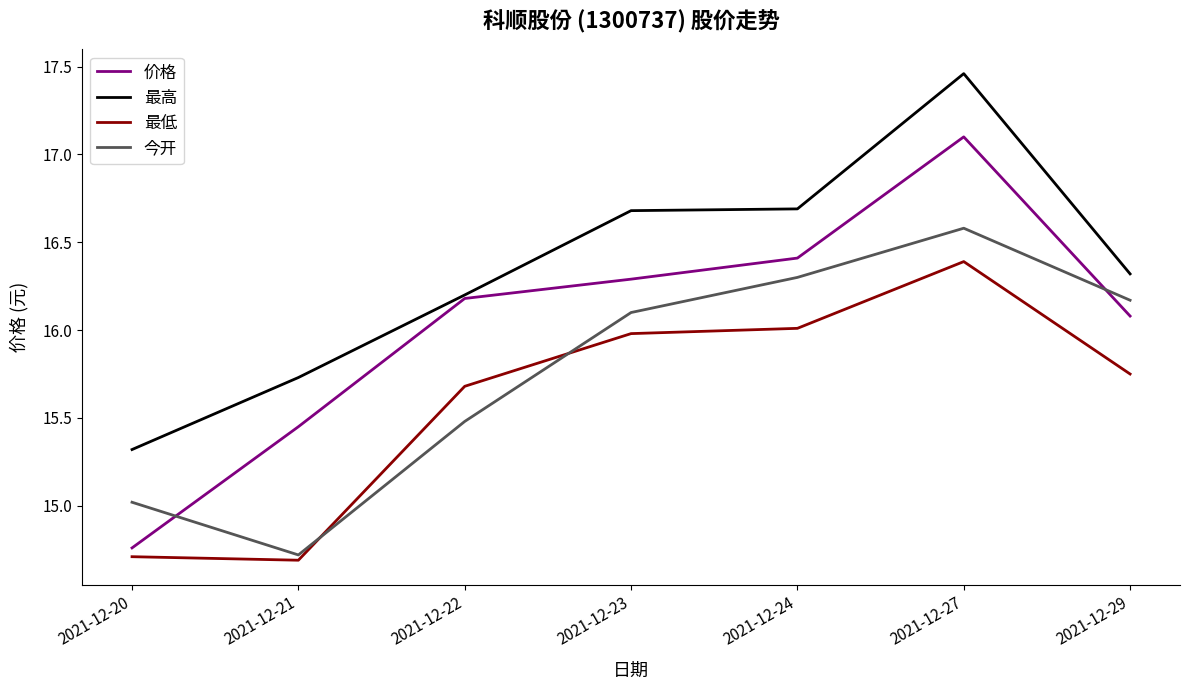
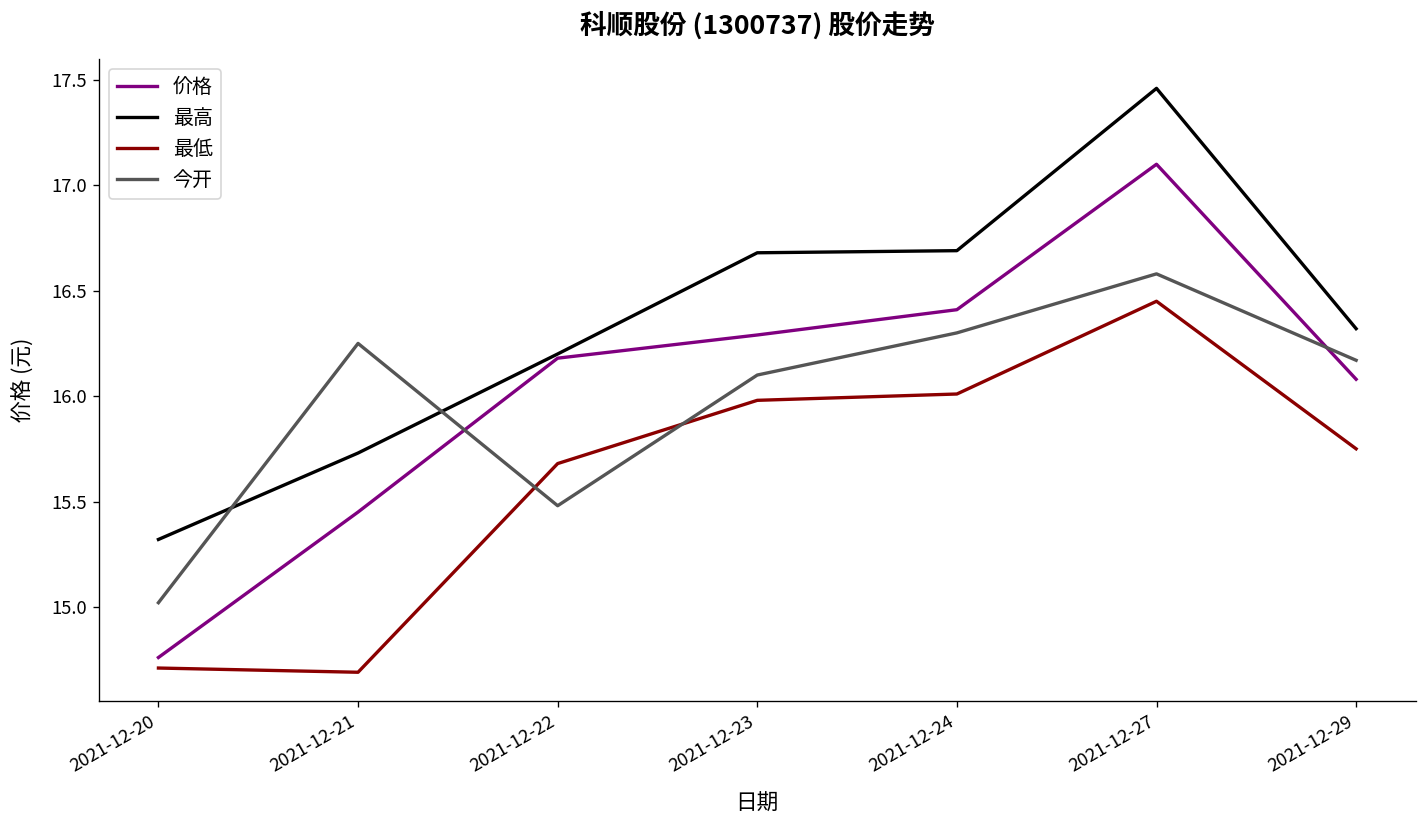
  {
    "价格": {
      "2021-12-20": 14.76,
      "2021-12-21": 15.45,
      "2021-12-22": 16.18,
      "2021-12-23": 16.29,
      "2021-12-24": 16.41,
      "2021-12-27": 17.10,
      "2021-12-29": 16.08
    },
    "最高": {
      "2021-12-20": 15.32,
      "2021-12-21": 15.73,
      "2021-12-22": 16.20,
      "2021-12-23": 16.68,
      "2021-12-24": 16.69,
      "2021-12-27": 17.46,
      "2021-12-29": 16.32
    },
    "最低": {
      "2021-12-20": 14.71,
      "2021-12-21": 14.69,
      "2021-12-22": 15.68,
      "2021-12-23": 15.98,
      "2021-12-24": 16.01,
-     "2021-12-27": 16.39,
+     "2021-12-27": 16.45,
      "2021-12-29": 15.75
    },
    "今开": {
      "2021-12-20": 15.02,
-     "2021-12-21": 14.72,
+     "2021-12-21": 16.25,
      "2021-12-22": 15.48,
      "2021-12-23": 16.10,
      "2021-12-24": 16.30,
      "2021-12-27": 16.58,
      "2021-12-29": 16.17
    }
  }
